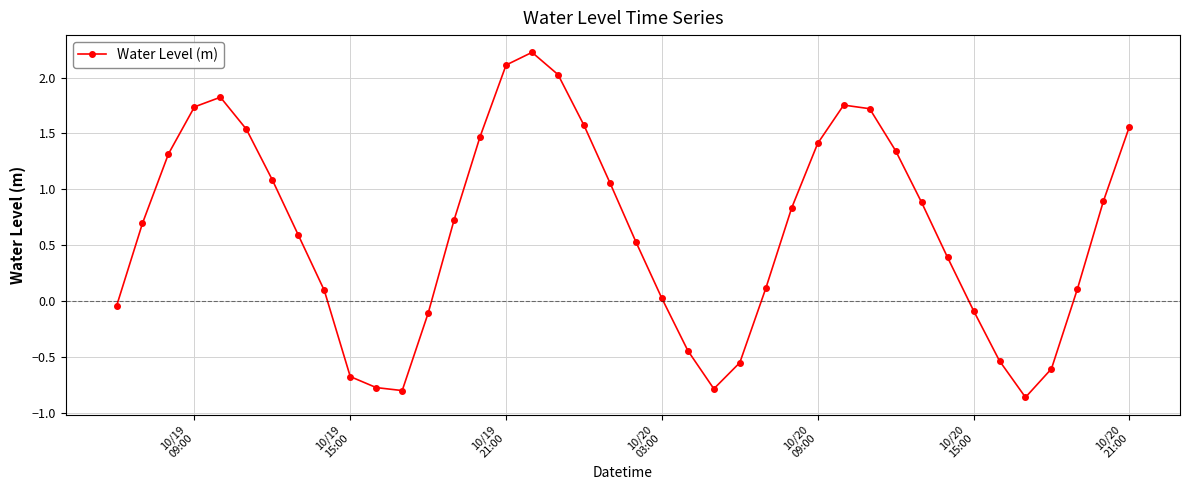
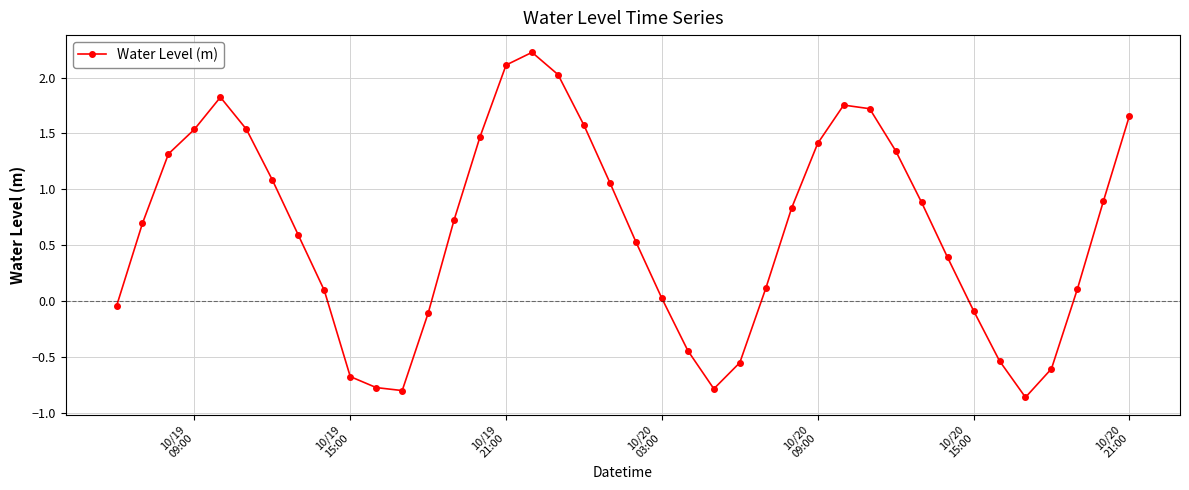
  {
-   "10/19 09:00": 1.74,
+   "10/19 09:00": 1.54,
    "10/19 15:00": -0.68,
    "10/19 21:00": 2.11,
    "10/20 03:00": 0.02,
    "10/20 09:00": 1.41,
    "10/20 15:00": -0.09,
-   "10/20 21:00": 1.56
+   "10/20 21:00": 1.66
  }
